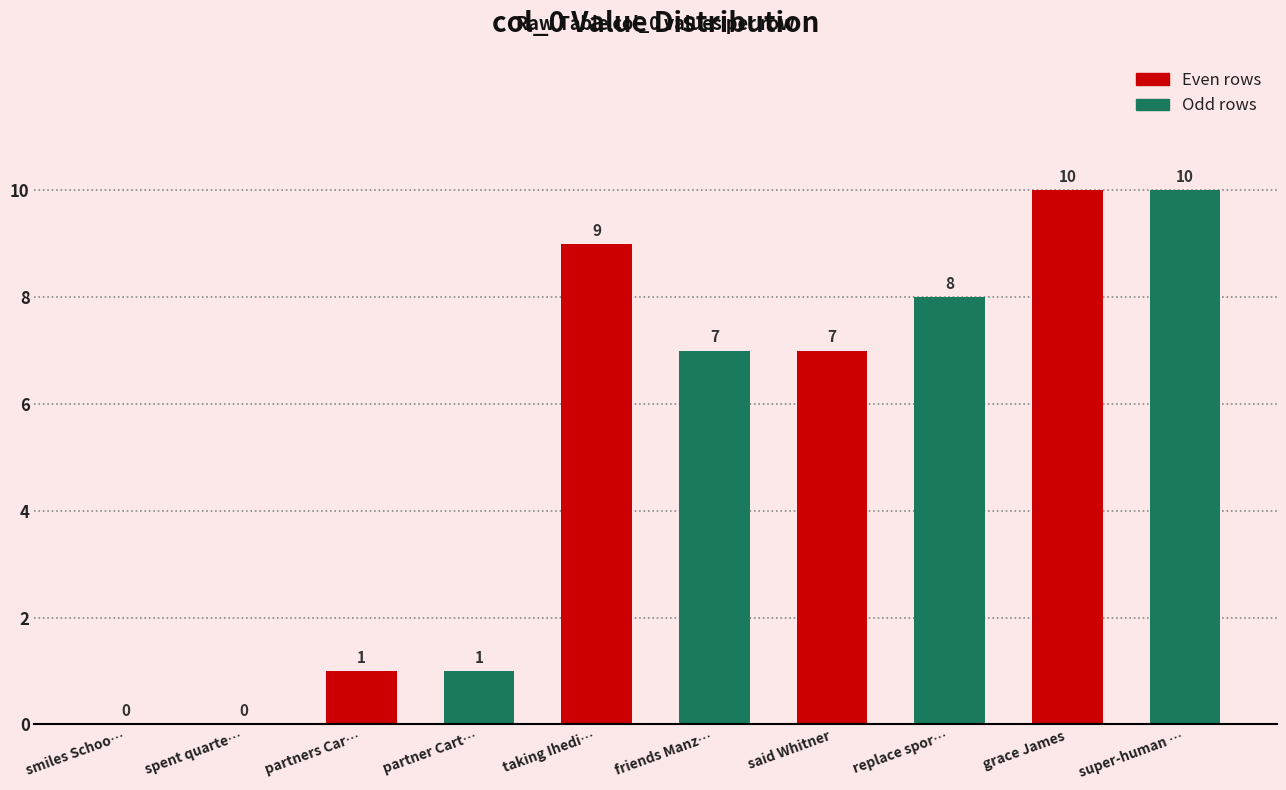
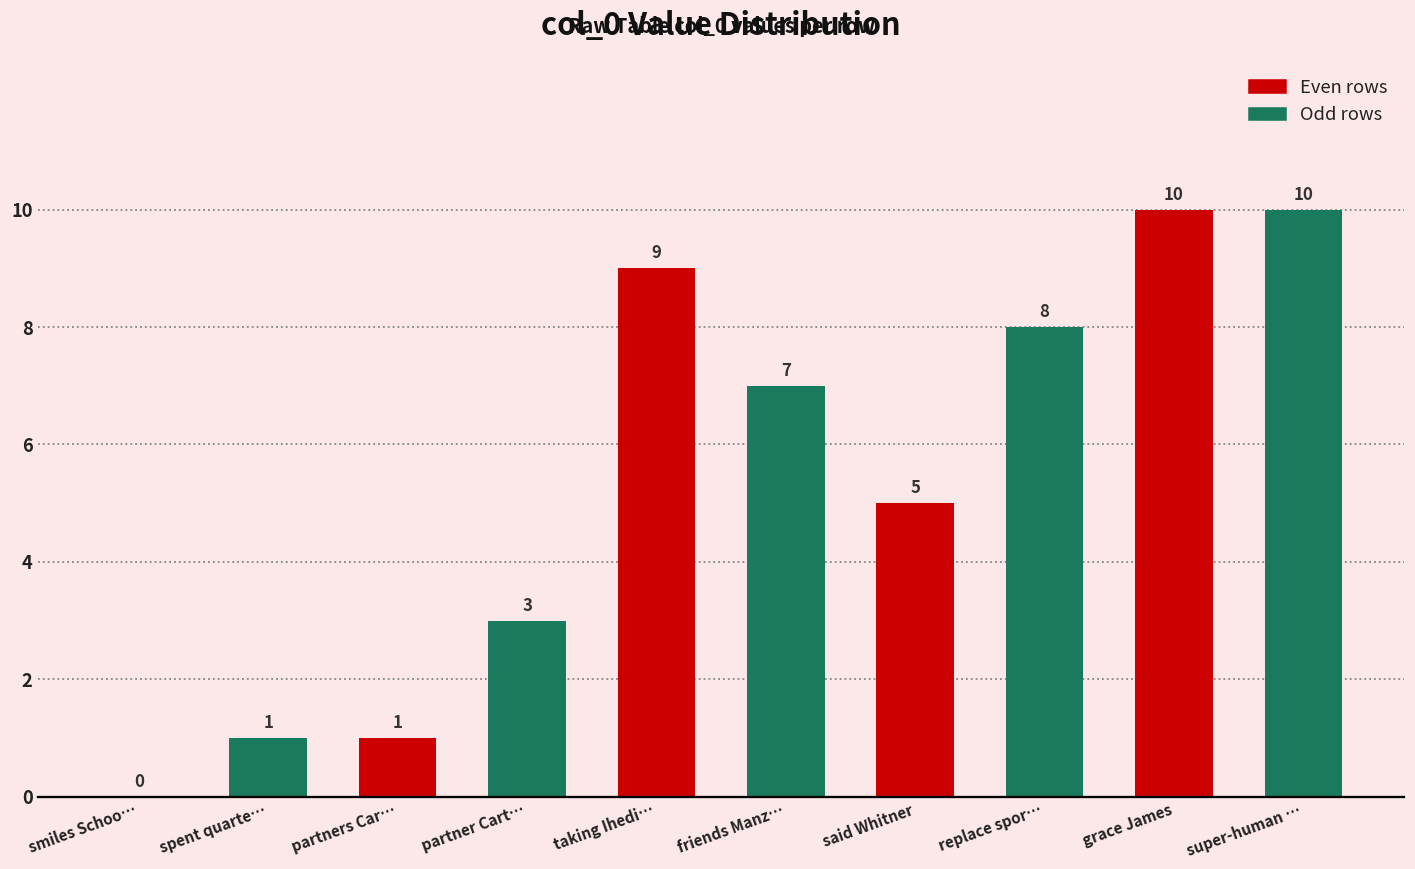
  {
    "Even rows": {
      "smiles Schoo…": 0,
      "partners Car…": 1,
      "taking Ihedi…": 9,
-     "said Whitner": 7,
+     "said Whitner": 5,
      "grace James": 10
    },
    "Odd rows": {
-     "spent quarte…": 0,
-     "partner Cart…": 1,
+     "spent quarte…": 1,
+     "partner Cart…": 3,
      "friends Manz…": 7,
      "replace spor…": 8,
      "super-human …": 10
    }
  }
